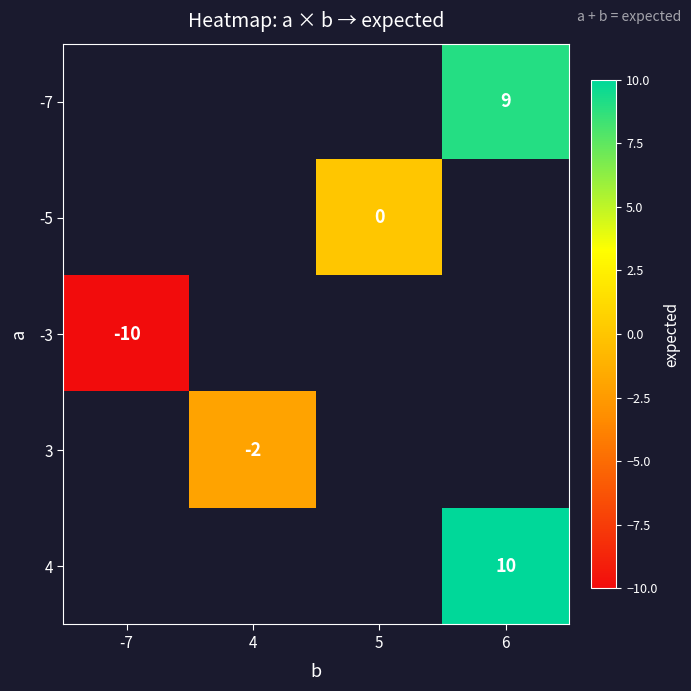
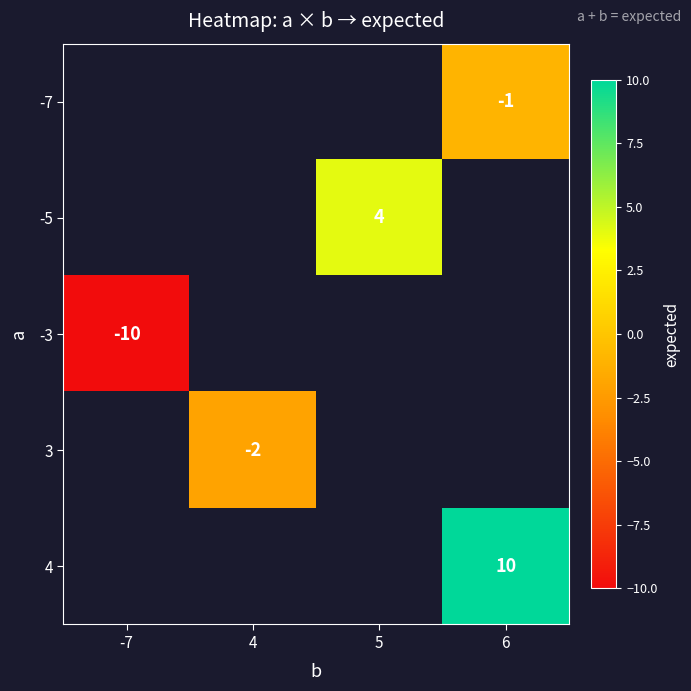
  {
    "-7": {
-     "6": 9
+     "6": -1
    },
    "-5": {
-     "5": 0
+     "5": 4
    },
    "-3": {
      "-7": -10
    },
    "3": {
      "4": -2
    },
    "4": {
      "6": 10
    }
  }
